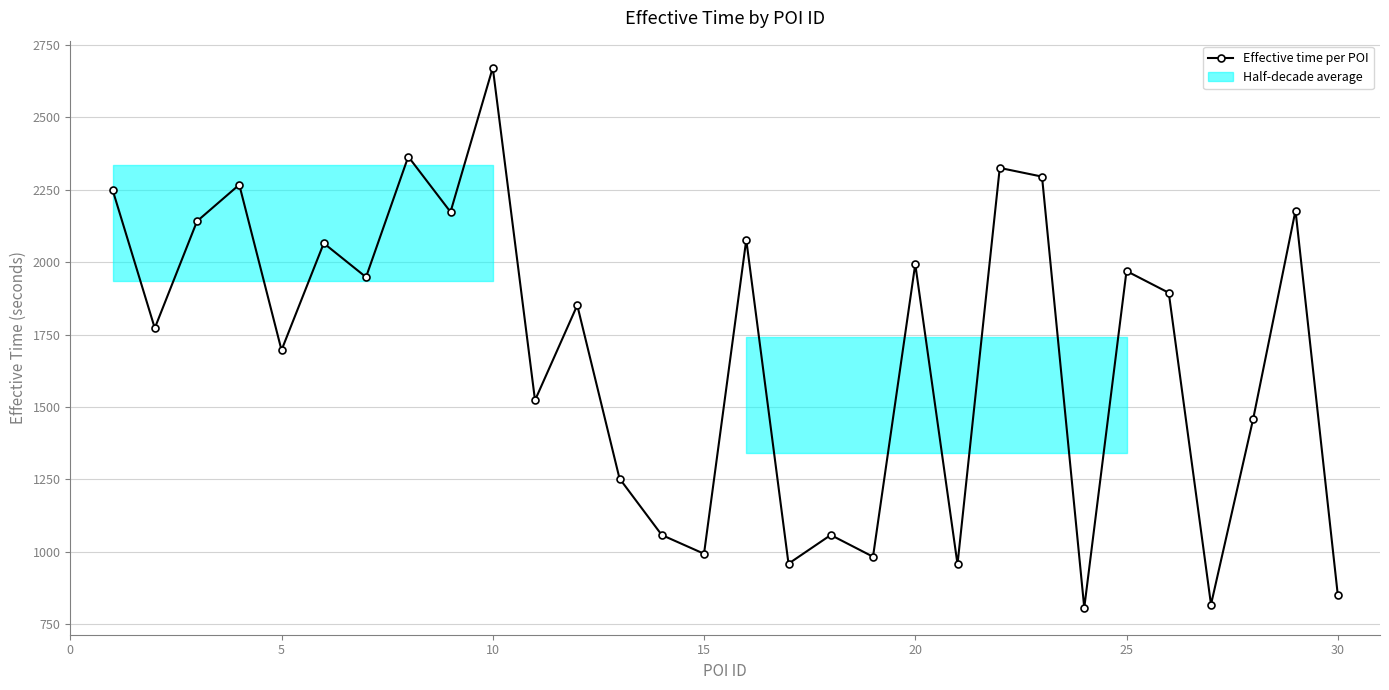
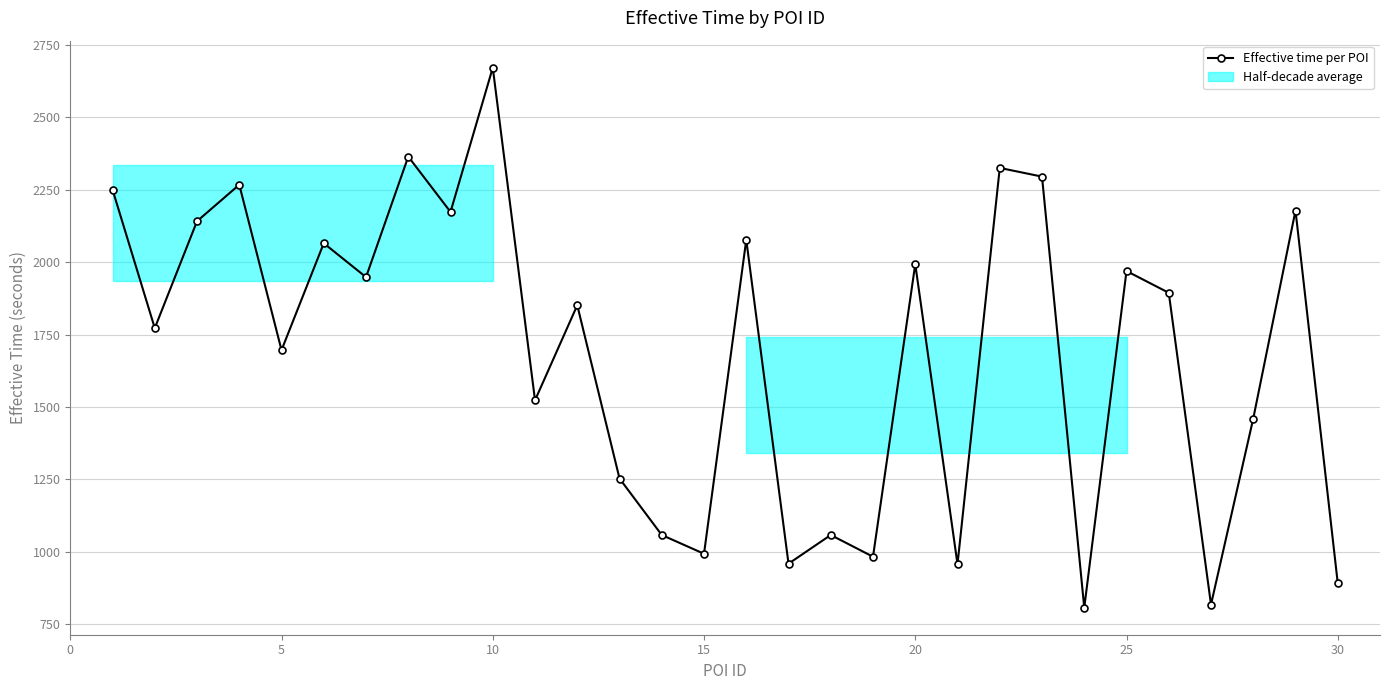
  {
    "Effective time per POI": {
      "5": 1700,
      "10": 2670,
      "15": 990,
      "20": 1990,
      "25": 1970,
-     "30": 850
+     "30": 890
    }
  }
